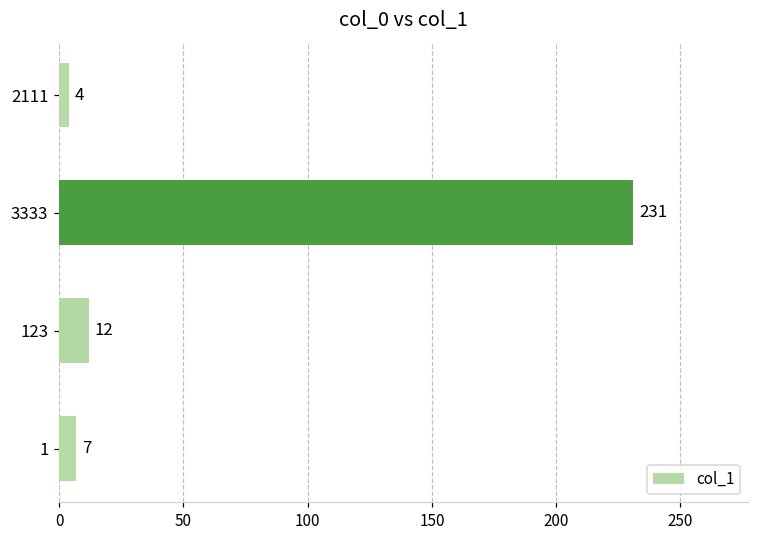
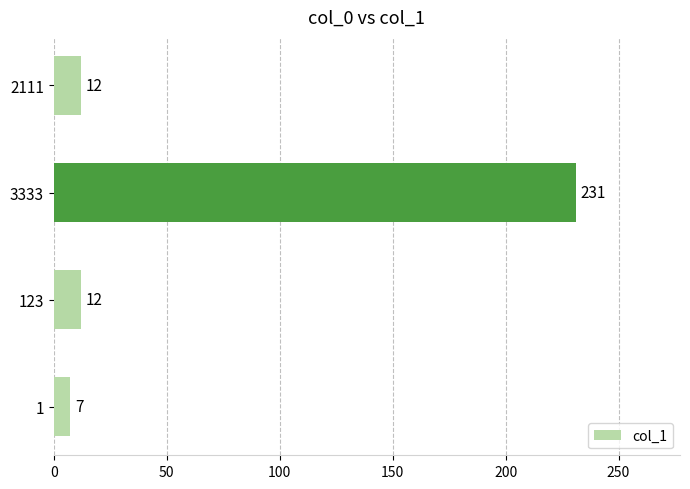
  {
-   "2111": 4,
+   "2111": 12,
    "3333": 231,
    "123": 12,
    "1": 7
  }
